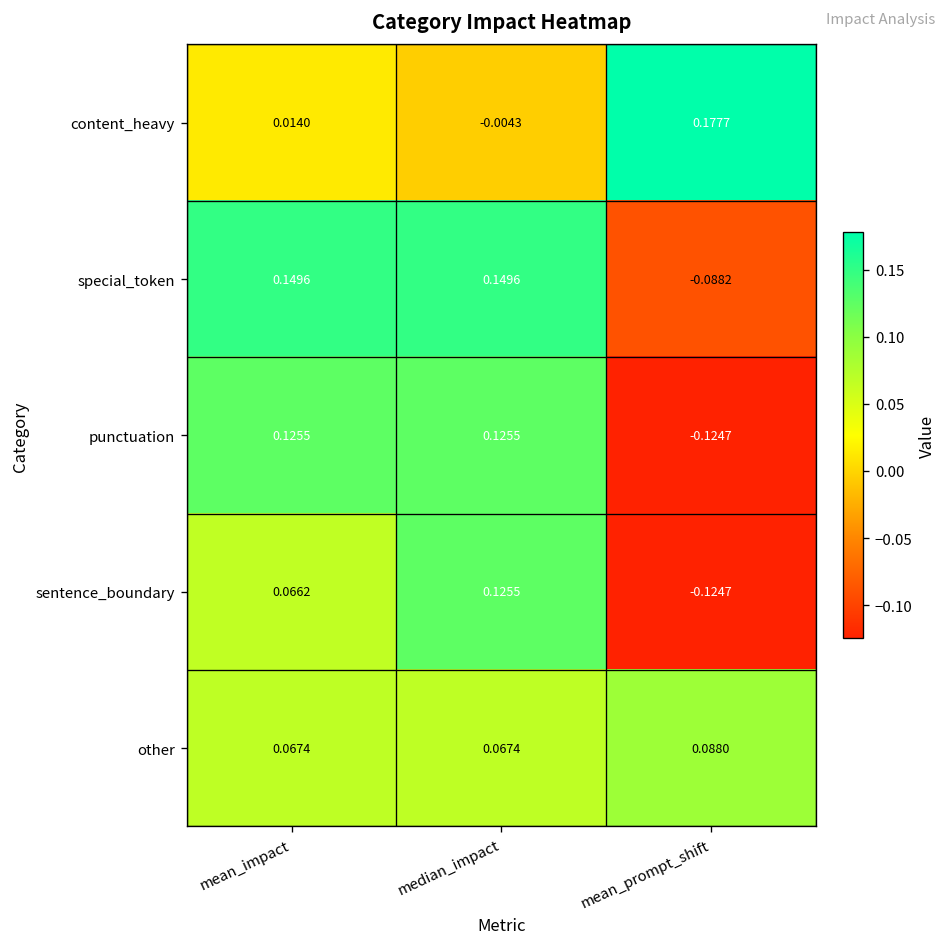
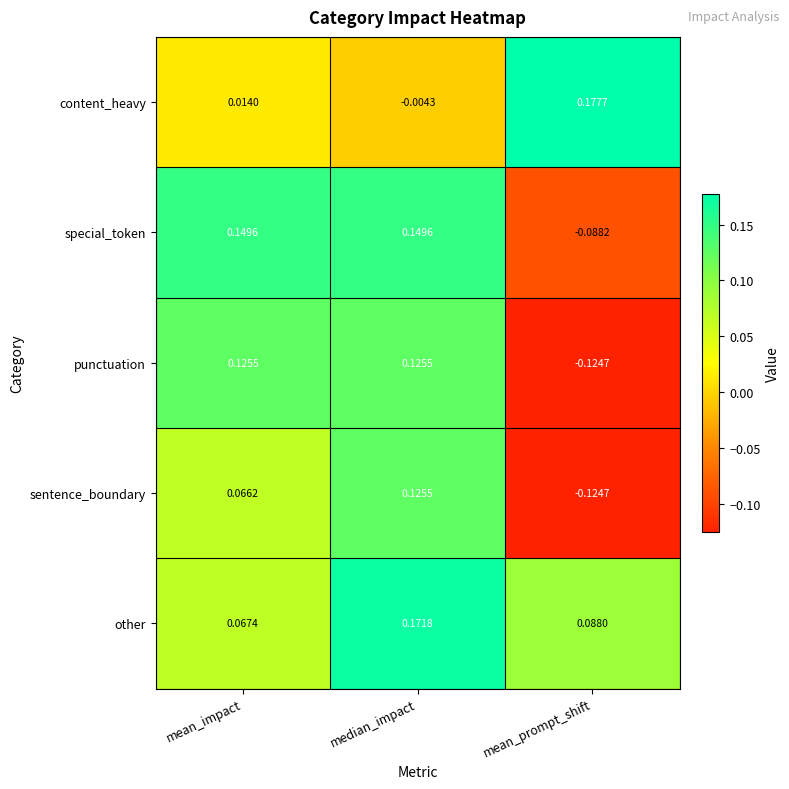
  {
    "content_heavy": {
      "mean_impact": 0.0140,
      "median_impact": -0.0043,
      "mean_prompt_shift": 0.1777
    },
    "special_token": {
      "mean_impact": 0.1496,
      "median_impact": 0.1496,
      "mean_prompt_shift": -0.0882
    },
    "punctuation": {
      "mean_impact": 0.1255,
      "median_impact": 0.1255,
      "mean_prompt_shift": -0.1247
    },
    "sentence_boundary": {
      "mean_impact": 0.0662,
      "median_impact": 0.1255,
      "mean_prompt_shift": -0.1247
    },
    "other": {
      "mean_impact": 0.0674,
-     "median_impact": 0.0674,
+     "median_impact": 0.1718,
      "mean_prompt_shift": 0.0880
    }
  }
